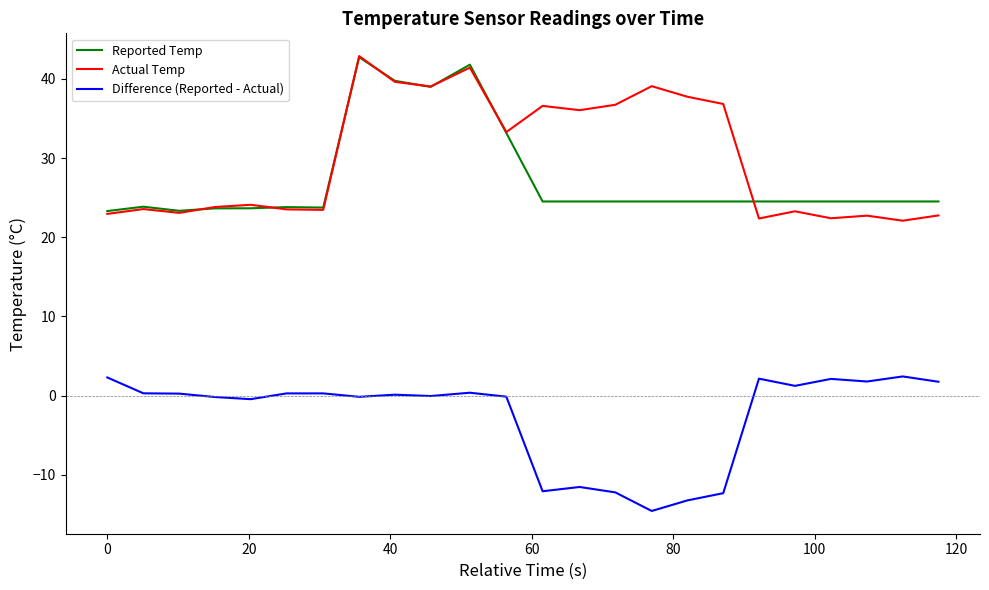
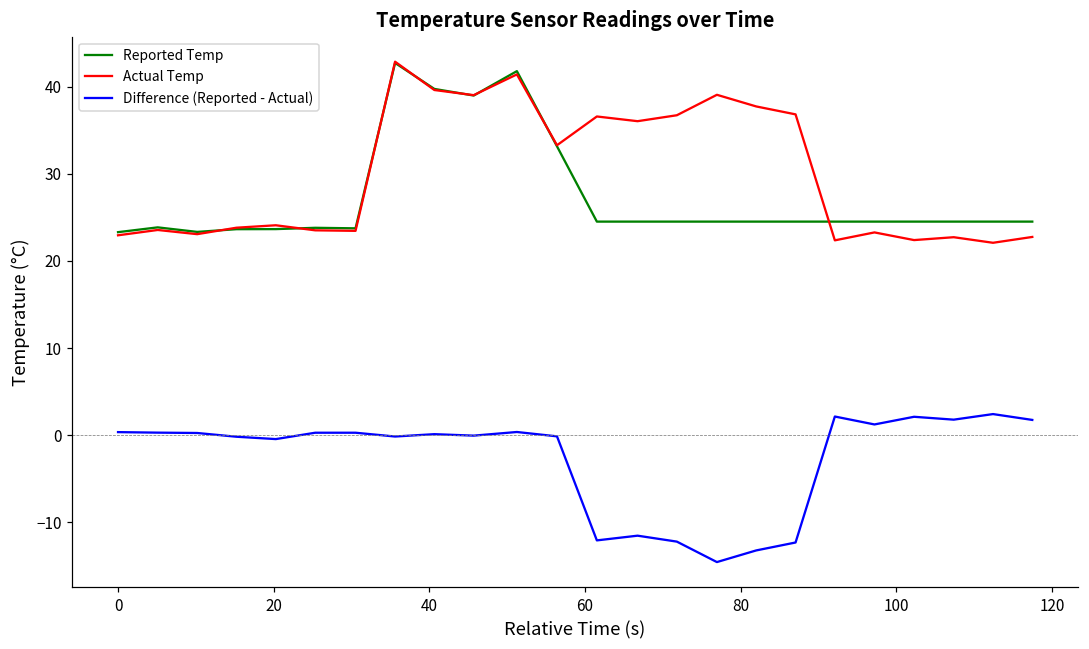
  {
    "Reported Temp": {
      "0": 23
    },
    "Actual Temp": {
      "0": 23
    },
    "Difference (Reported - Actual)": {
-     "0": 2
+     "0": 0
    }
  }
